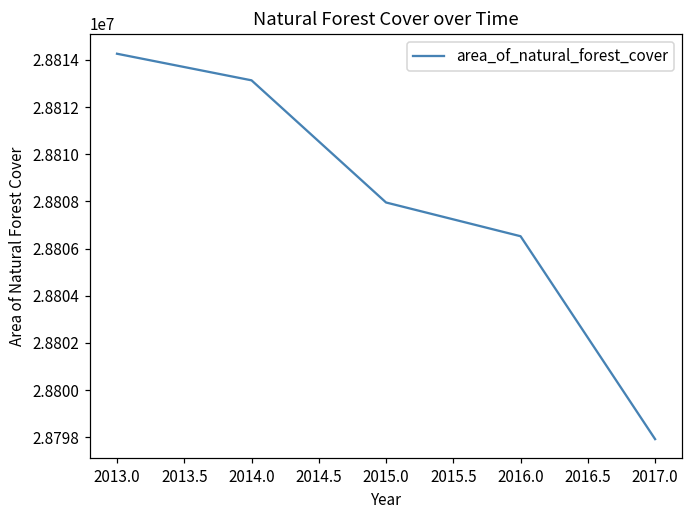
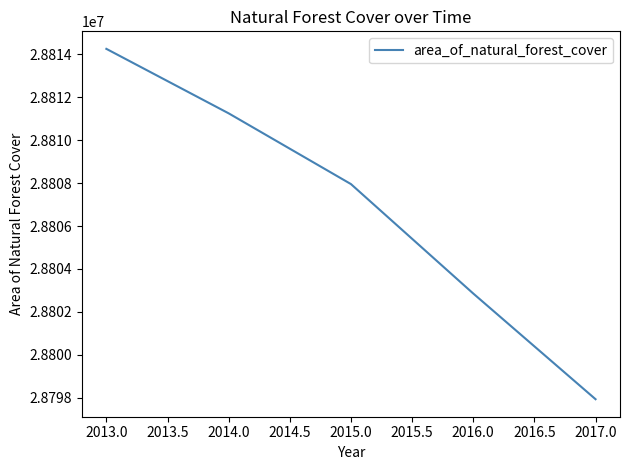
  {
    "2013.0": 28814300,
-   "2014.0": 28813100,
+   "2014.0": 28811300,
    "2015.0": 28808000,
-   "2016.0": 28806500,
+   "2016.0": 28802900,
    "2017.0": 28797900
  }
